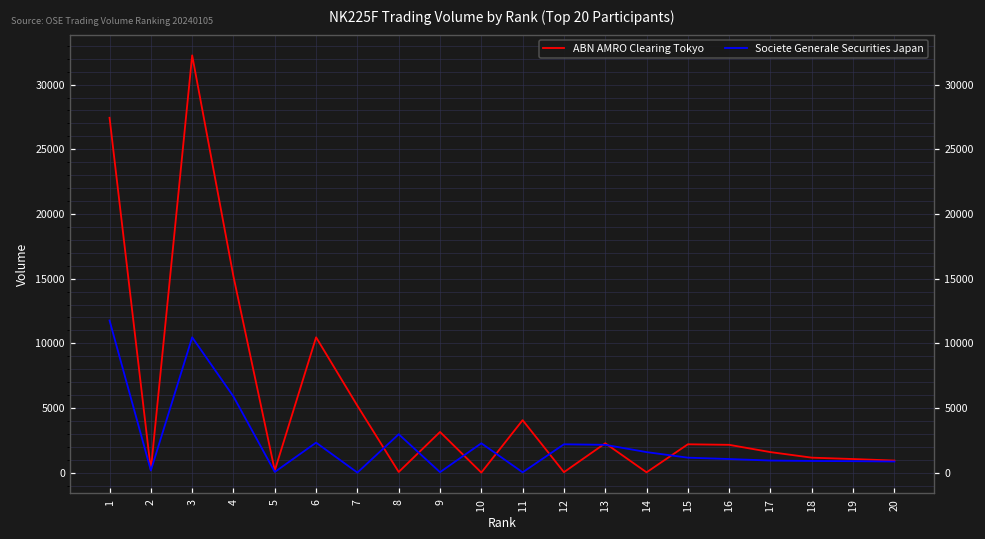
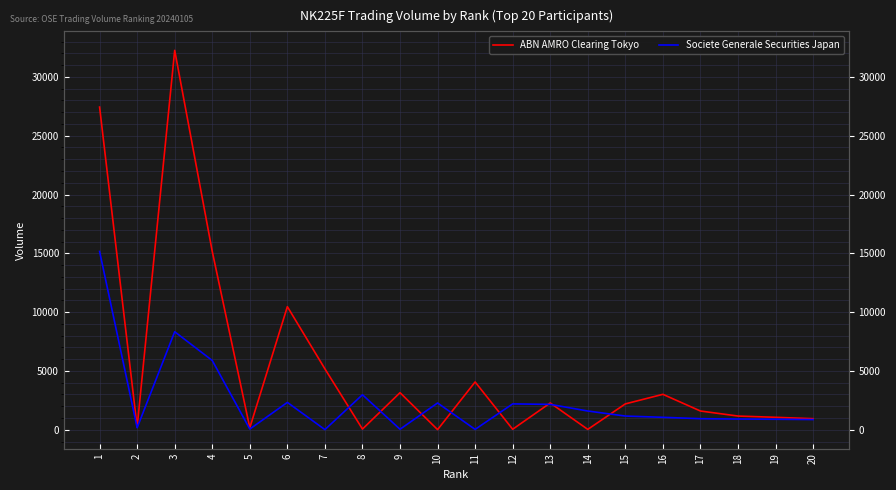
  {
    "ABN AMRO Clearing Tokyo": {
      "1": 27400,
      "3": 32300,
      "4": 15200,
      "6": 10500,
      "7": 5200,
      "8": 100,
      "9": 3200,
      "10": 0,
      "11": 4100,
      "12": 0,
      "14": 0,
      "15": 2200,
-     "16": 2200,
+     "16": 3000,
      "17": 1600,
      "18": 1200
    },
    "Societe Generale Securities Japan": {
-     "1": 11800,
-     "3": 10500,
+     "1": 15200,
+     "3": 8300,
      "4": 5900,
      "6": 2300,
      "7": 0,
      "8": 3000,
      "9": 0,
      "10": 2300,
      "11": 0,
      "12": 2200,
      "14": 1600,
      "15": 1200,
      "16": 1100,
      "17": 900,
      "18": 900
    }
  }
